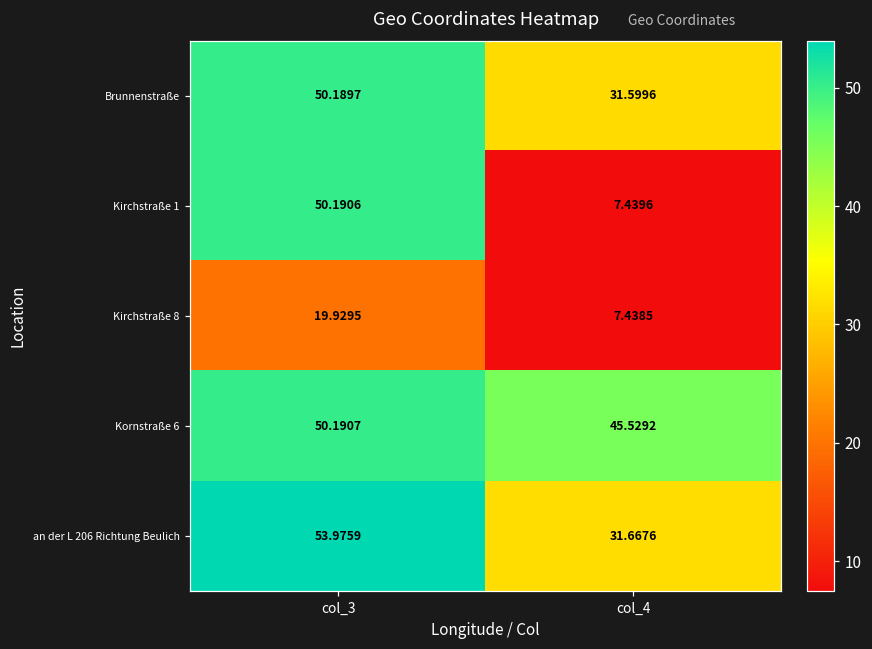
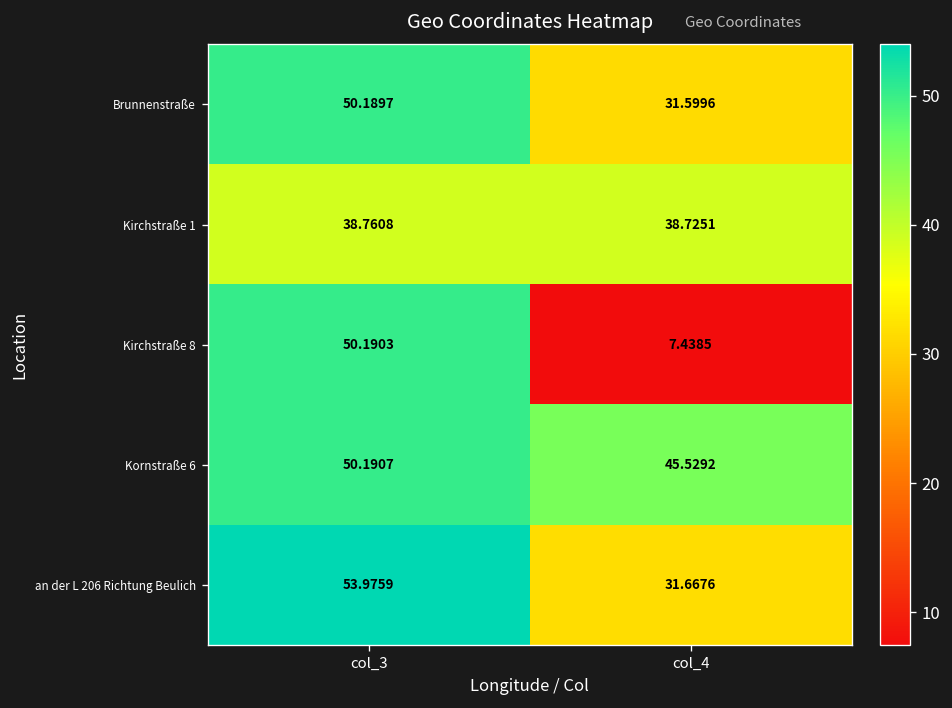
  {
    "Brunnenstraße": {
      "col_3": 50.1897,
      "col_4": 31.5996
    },
    "Kirchstraße 1": {
-     "col_3": 50.1906,
-     "col_4": 7.4396
+     "col_3": 38.7608,
+     "col_4": 38.7251
    },
    "Kirchstraße 8": {
-     "col_3": 19.9295,
+     "col_3": 50.1903,
      "col_4": 7.4385
    },
    "Kornstraße 6": {
      "col_3": 50.1907,
      "col_4": 45.5292
    },
    "an der L 206 Richtung Beulich": {
      "col_3": 53.9759,
      "col_4": 31.6676
    }
  }
